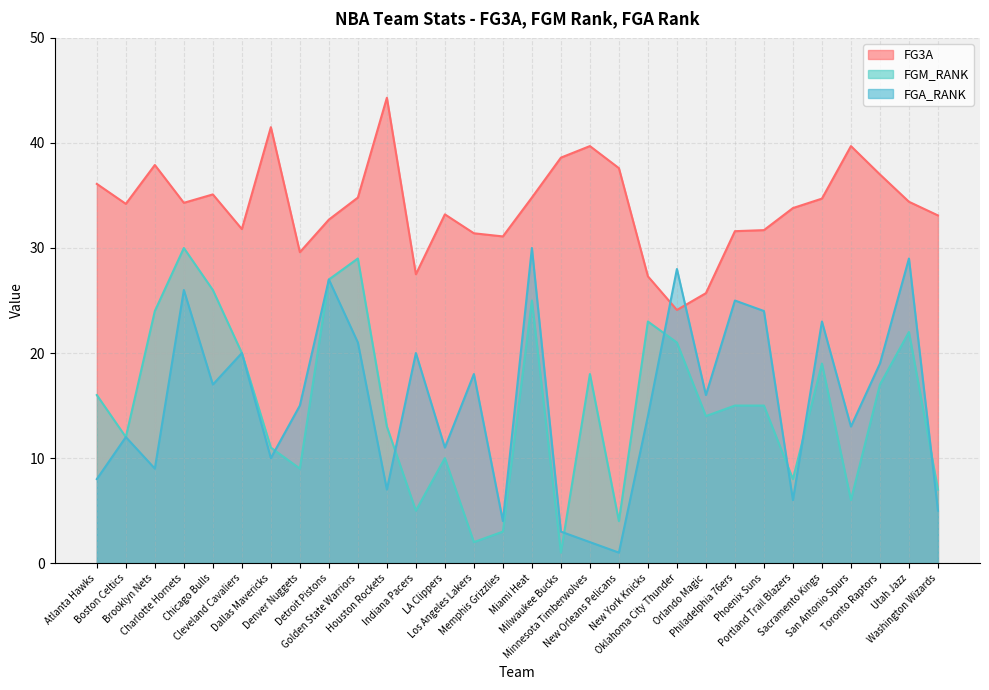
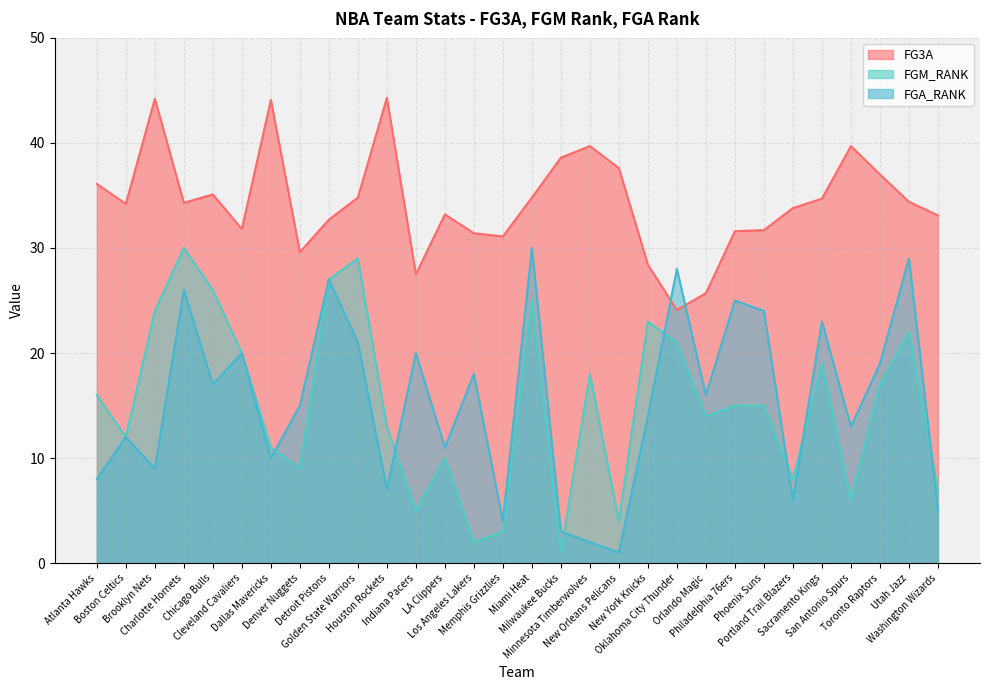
  {
    "FG3A": {
      "Atlanta Hawks": 36.1,
      "Boston Celtics": 34.2,
-     "Brooklyn Nets": 37.9,
+     "Brooklyn Nets": 44.2,
      "Charlotte Hornets": 34.3,
      "Chicago Bulls": 35.1,
      "Cleveland Cavaliers": 31.8,
-     "Dallas Mavericks": 41.5,
+     "Dallas Mavericks": 44.1,
      "Denver Nuggets": 29.6,
      "Detroit Pistons": 32.7,
      "Golden State Warriors": 34.8,
      "Houston Rockets": 44.3,
      "Indiana Pacers": 27.5,
      "LA Clippers": 33.2,
      "Los Angeles Lakers": 31.4,
      "Memphis Grizzlies": 31.1,
      "Miami Heat": 34.8,
      "Milwaukee Bucks": 38.6,
      "Minnesota Timberwolves": 39.7,
      "New Orleans Pelicans": 37.6,
-     "New York Knicks": 27.3,
+     "New York Knicks": 28.4,
      "Oklahoma City Thunder": 24.1,
      "Orlando Magic": 25.7,
      "Philadelphia 76ers": 31.6,
      "Phoenix Suns": 31.7,
      "Portland Trail Blazers": 33.8,
      "Sacramento Kings": 34.7,
      "San Antonio Spurs": 39.7,
      "Toronto Raptors": 37.0,
      "Utah Jazz": 34.4,
      "Washington Wizards": 33.1
    }
  }
